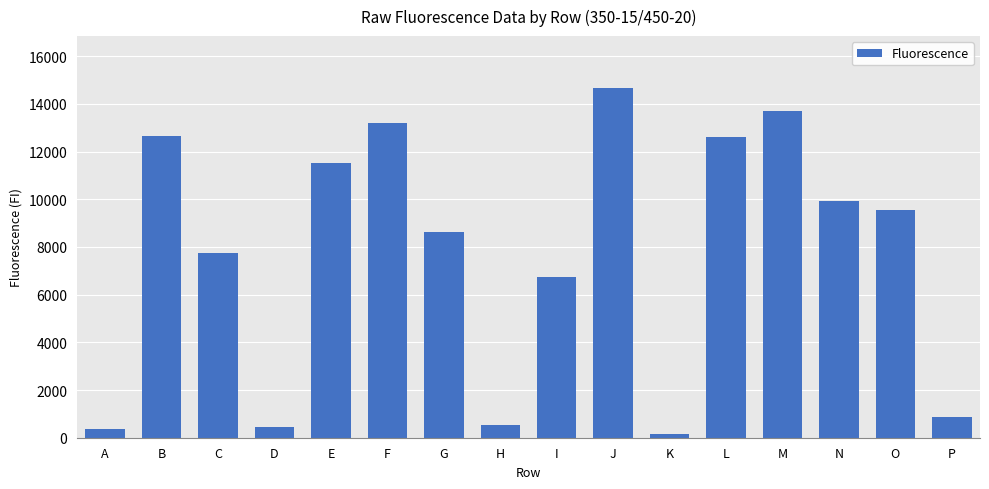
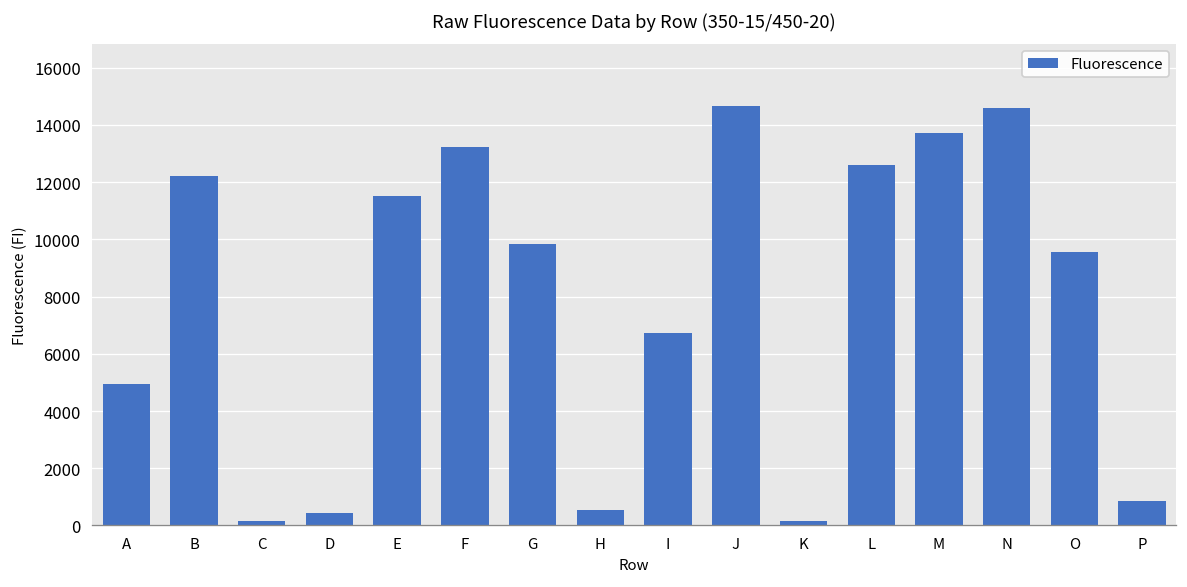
  {
-   "A": 400,
-   "B": 12600,
-   "C": 7700,
+   "A": 4900,
+   "B": 12200,
+   "C": 200,
    "D": 400,
    "E": 11500,
    "F": 13200,
-   "G": 8600,
+   "G": 9800,
    "H": 600,
    "I": 6700,
    "J": 14600,
    "K": 200,
    "L": 12600,
    "M": 13700,
-   "N": 9900,
+   "N": 14600,
    "O": 9600,
    "P": 900
  }
